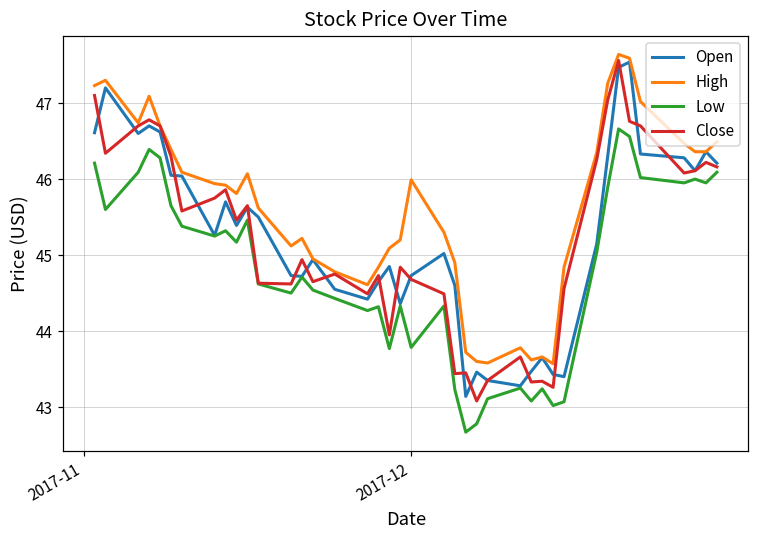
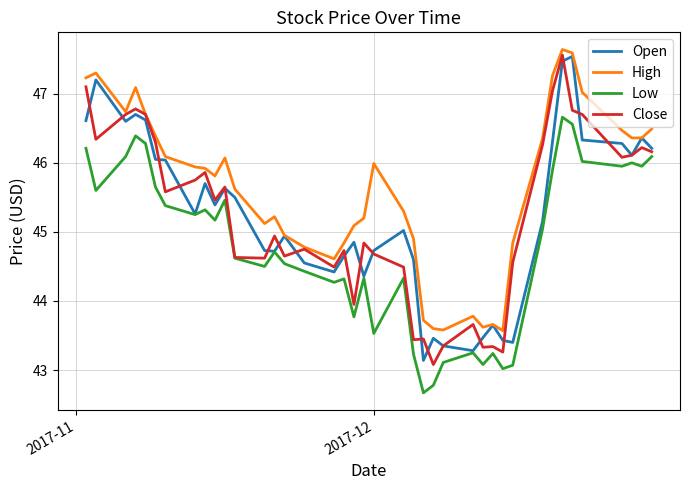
  {
    "Open": {
      "2017-12": 44.7
    },
    "High": {
      "2017-12": 46.0
    },
    "Low": {
-     "2017-12": 43.8
+     "2017-12": 43.5
    },
    "Close": {
      "2017-12": 44.7
    }
  }
